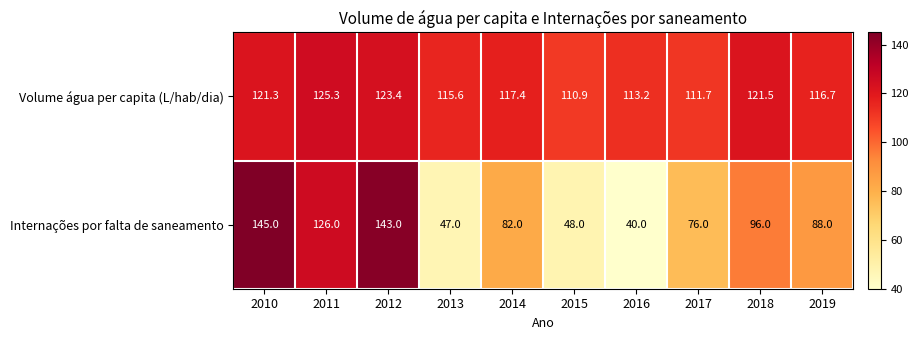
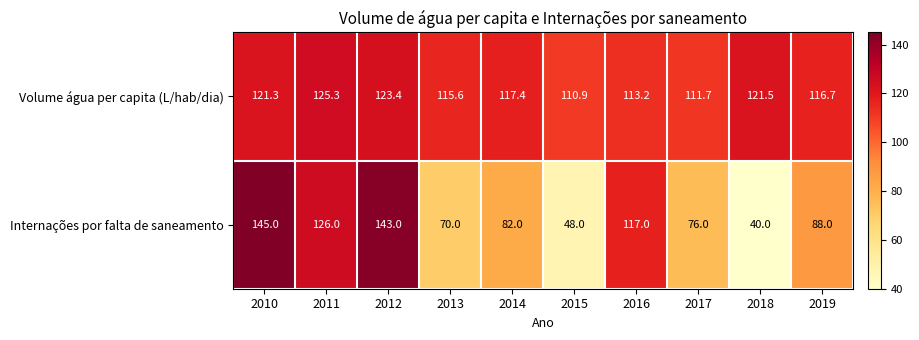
  {
    "Volume água per capita (L/hab/dia)": {
      "2010": 121.3,
      "2011": 125.3,
      "2012": 123.4,
      "2013": 115.6,
      "2014": 117.4,
      "2015": 110.9,
      "2016": 113.2,
      "2017": 111.7,
      "2018": 121.5,
      "2019": 116.7
    },
    "Internações por falta de saneamento": {
      "2010": 145.0,
      "2011": 126.0,
      "2012": 143.0,
-     "2013": 47.0,
+     "2013": 70.0,
      "2014": 82.0,
      "2015": 48.0,
-     "2016": 40.0,
+     "2016": 117.0,
      "2017": 76.0,
-     "2018": 96.0,
+     "2018": 40.0,
      "2019": 88.0
    }
  }
